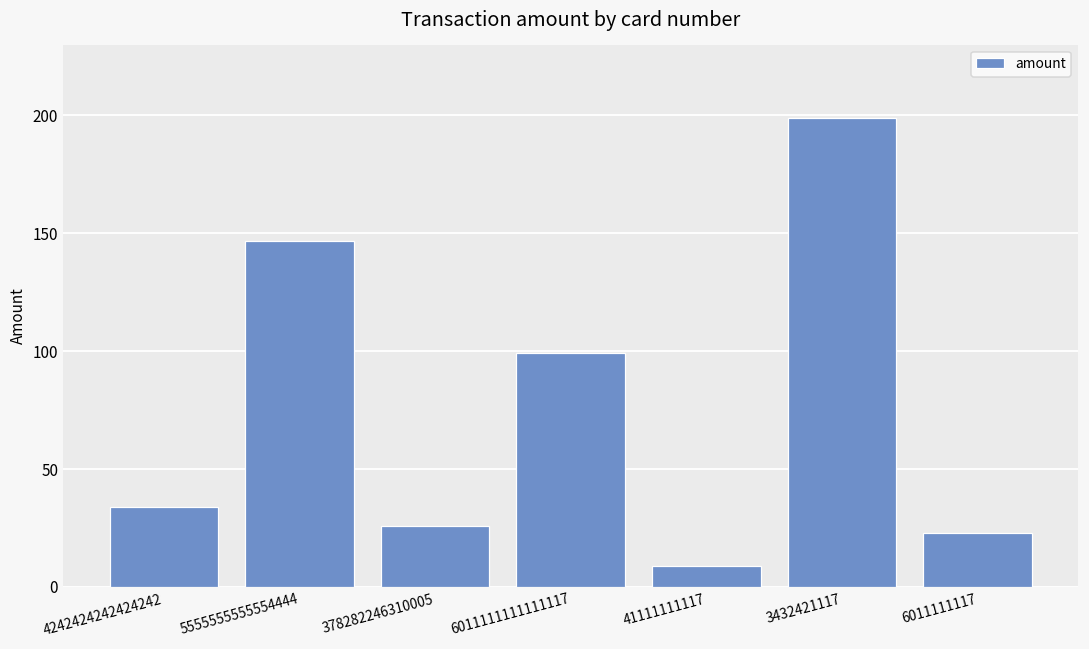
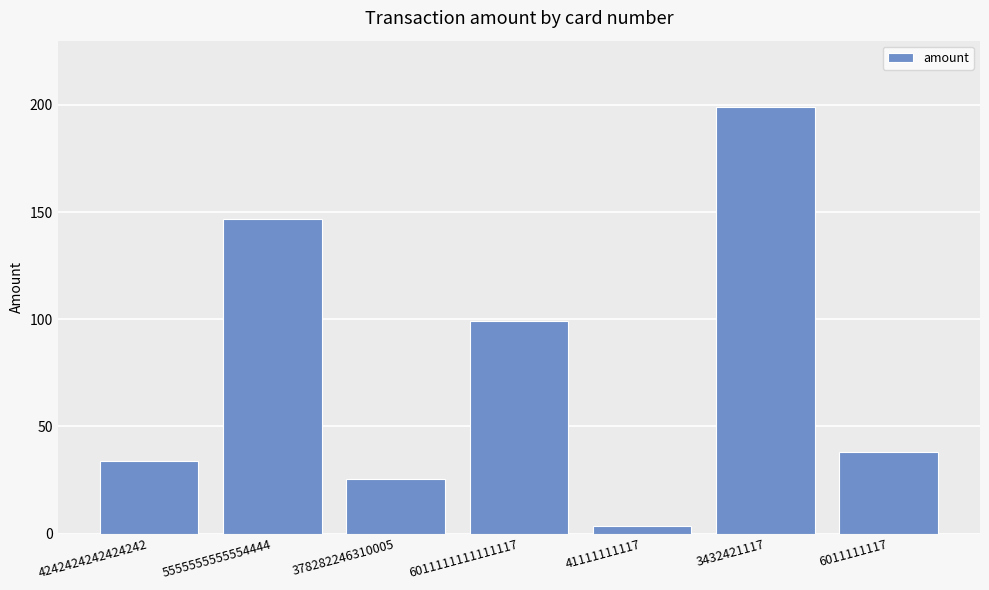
  {
    "4242424242424242": 34,
    "5555555555554444": 147,
    "378282246310005": 26,
    "6011111111111117": 99,
-   "41111111117": 9,
+   "41111111117": 4,
    "3432421117": 199,
-   "6011111117": 23
+   "6011111117": 38
  }
